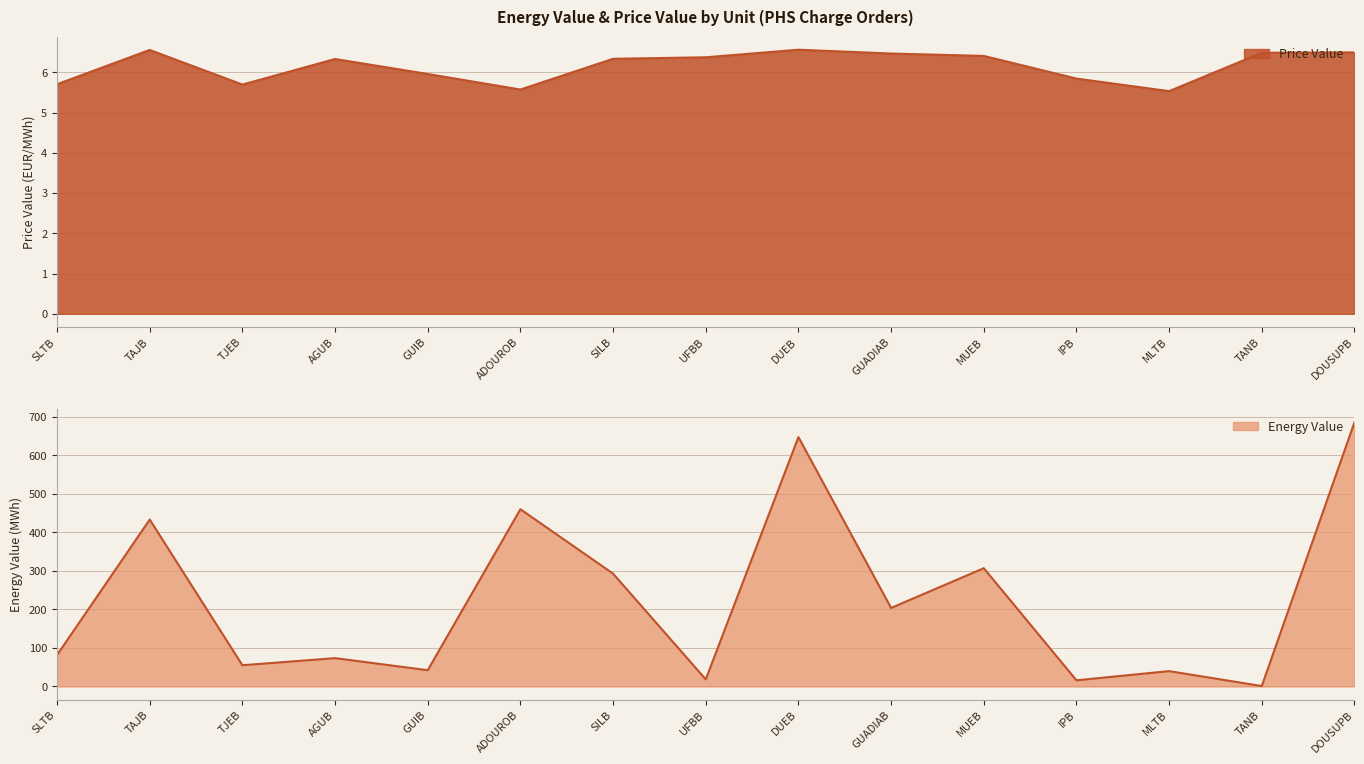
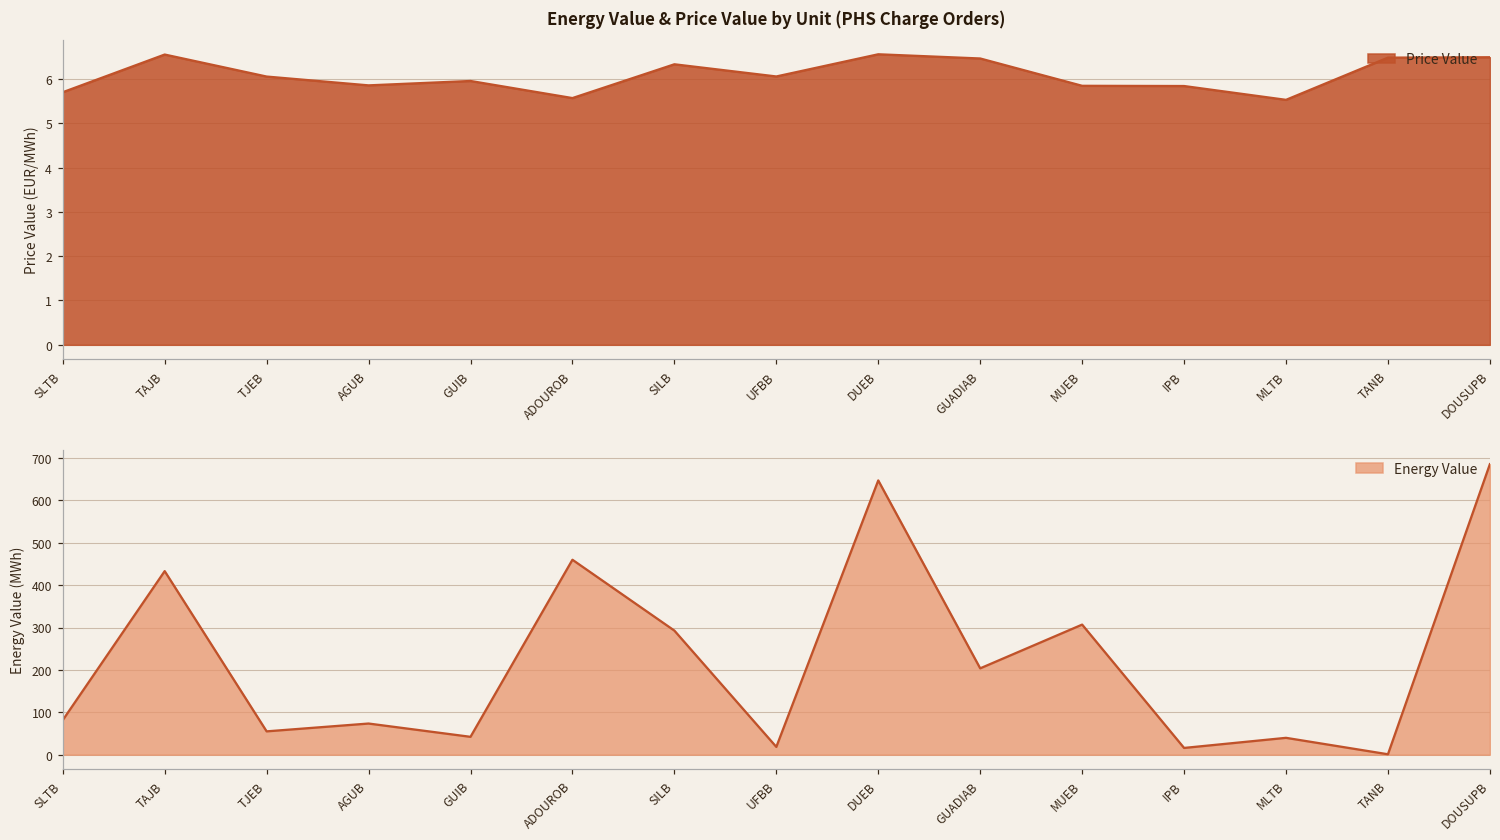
  {
    "Energy Value & Price Value by Unit (PHS Charge Orders)": {
      "SLTB": 5.7,
      "TAJB": 6.6,
-     "TJEB": 5.7,
-     "AGUB": 6.3,
+     "TJEB": 6.1,
+     "AGUB": 5.9,
      "GUIB": 6.0,
      "ADOUROB": 5.6,
      "SILB": 6.3,
-     "UFBB": 6.4,
+     "UFBB": 6.1,
      "DUEB": 6.6,
      "GUADIAB": 6.5,
-     "MUEB": 6.4,
+     "MUEB": 5.8,
      "IPB": 5.8,
      "MLTB": 5.5,
      "TANB": 6.5,
      "DOUSUPB": 6.5
    }
  }
